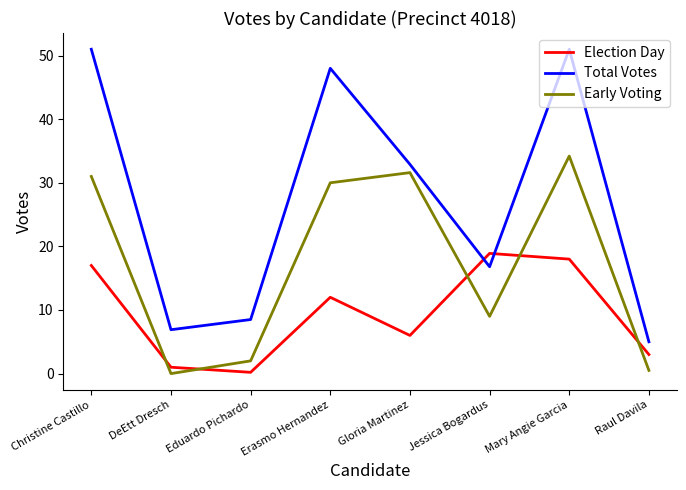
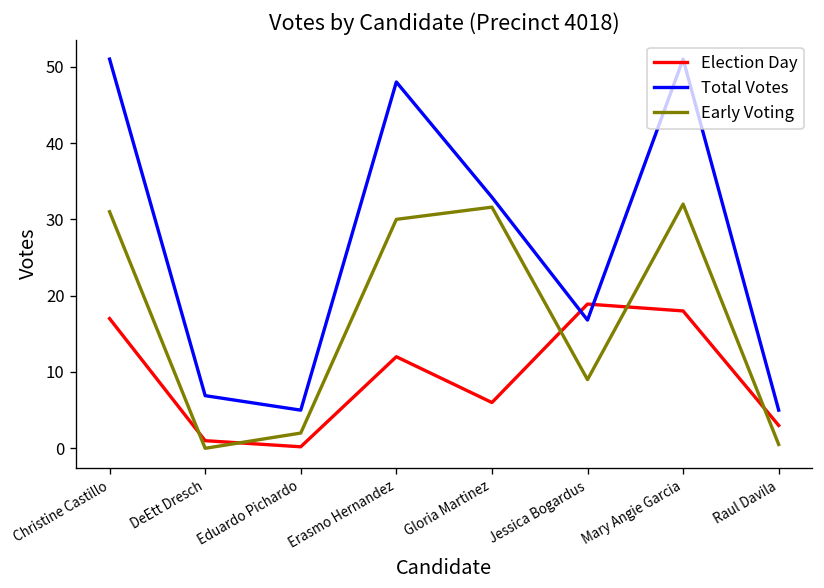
  {
    "Election Day": {
      "Christine Castillo": 17,
      "DeEtt Dresch": 1,
      "Eduardo Pichardo": 0,
      "Erasmo Hernandez": 12,
      "Gloria Martinez": 6,
      "Jessica Bogardus": 19,
      "Mary Angie Garcia": 18,
      "Raul Davila": 3
    },
    "Total Votes": {
      "Christine Castillo": 51,
      "DeEtt Dresch": 7,
-     "Eduardo Pichardo": 9,
+     "Eduardo Pichardo": 5,
      "Erasmo Hernandez": 48,
      "Gloria Martinez": 33,
      "Jessica Bogardus": 17,
      "Raul Davila": 5
    },
    "Early Voting": {
      "Christine Castillo": 31,
      "DeEtt Dresch": 0,
      "Eduardo Pichardo": 2,
      "Erasmo Hernandez": 30,
      "Gloria Martinez": 32,
      "Jessica Bogardus": 9,
-     "Mary Angie Garcia": 34,
+     "Mary Angie Garcia": 32,
      "Raul Davila": 1
    }
  }
